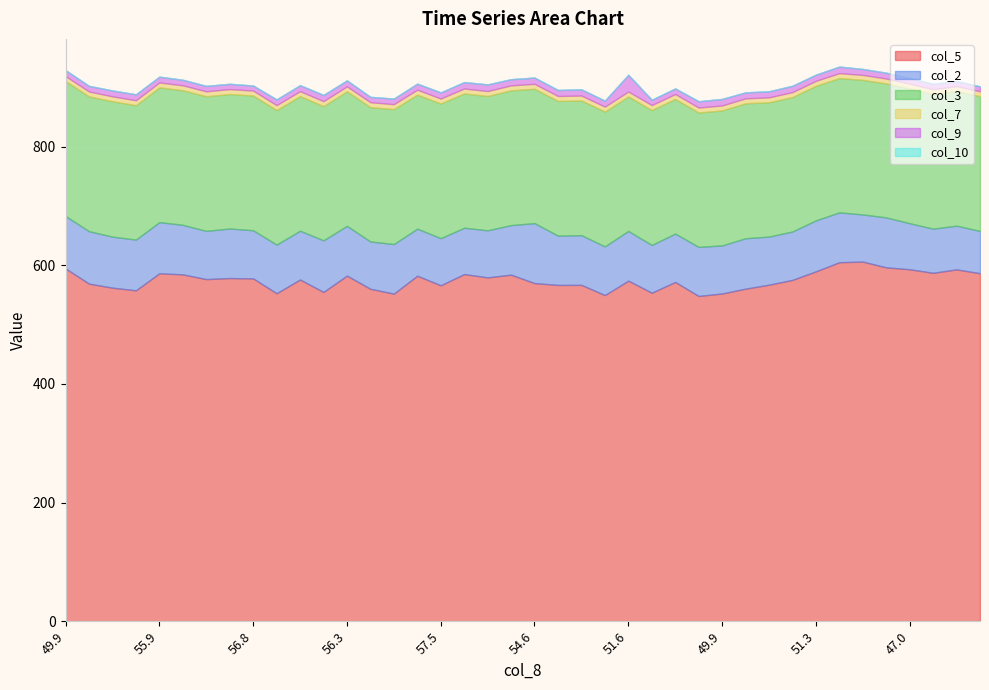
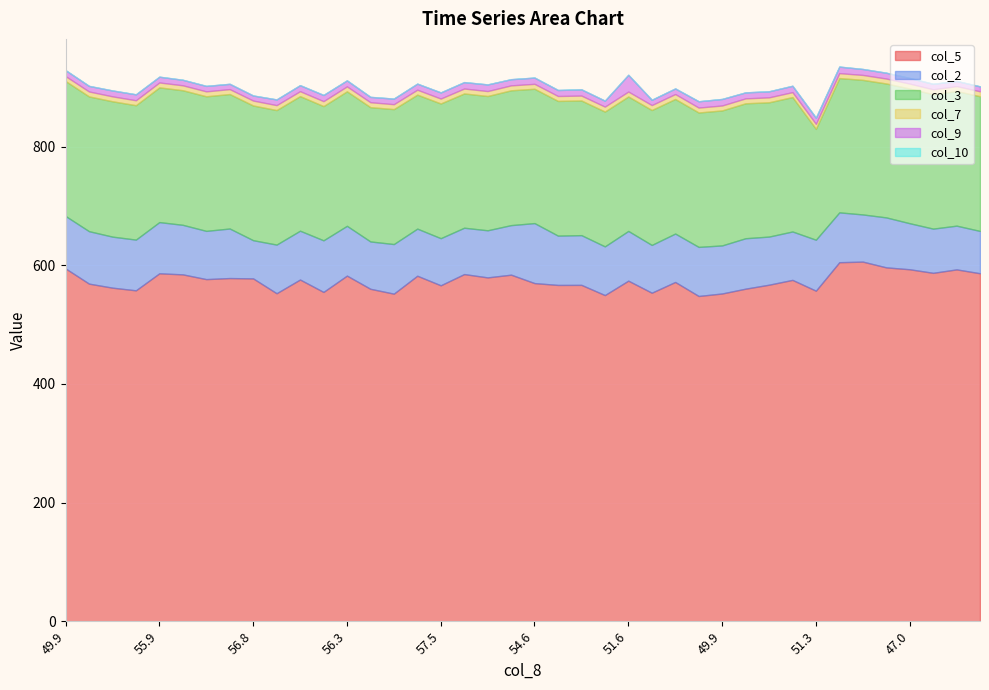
  {
    "col_5": {
      "55.9": 590,
      "56.8": 580,
      "56.3": 580,
      "57.5": 570,
      "54.6": 570,
      "51.6": 570,
-     "51.3": 590,
+     "51.3": 560,
      "47.0": 590
    },
    "col_2": {
      "55.9": 90,
-     "56.8": 80,
+     "56.8": 60,
      "56.3": 80,
      "57.5": 80,
      "54.6": 100,
      "51.6": 80,
      "51.3": 90,
      "47.0": 80
    },
    "col_3": {
      "55.9": 230,
      "56.8": 230,
      "56.3": 230,
      "57.5": 230,
      "54.6": 230,
      "51.6": 230,
-     "51.3": 230
+     "51.3": 190
    },
    "col_7": {
      "55.9": 10,
      "56.8": 10,
      "56.3": 10,
      "57.5": 10,
      "54.6": 10,
      "51.6": 10,
      "51.3": 10
    }
  }
